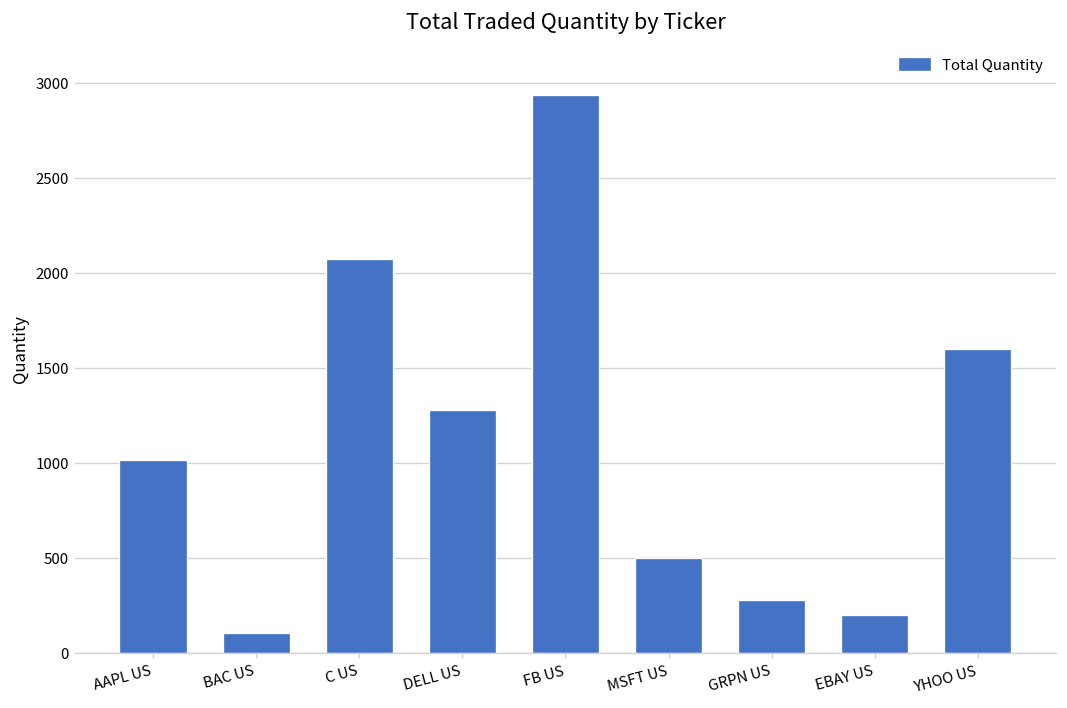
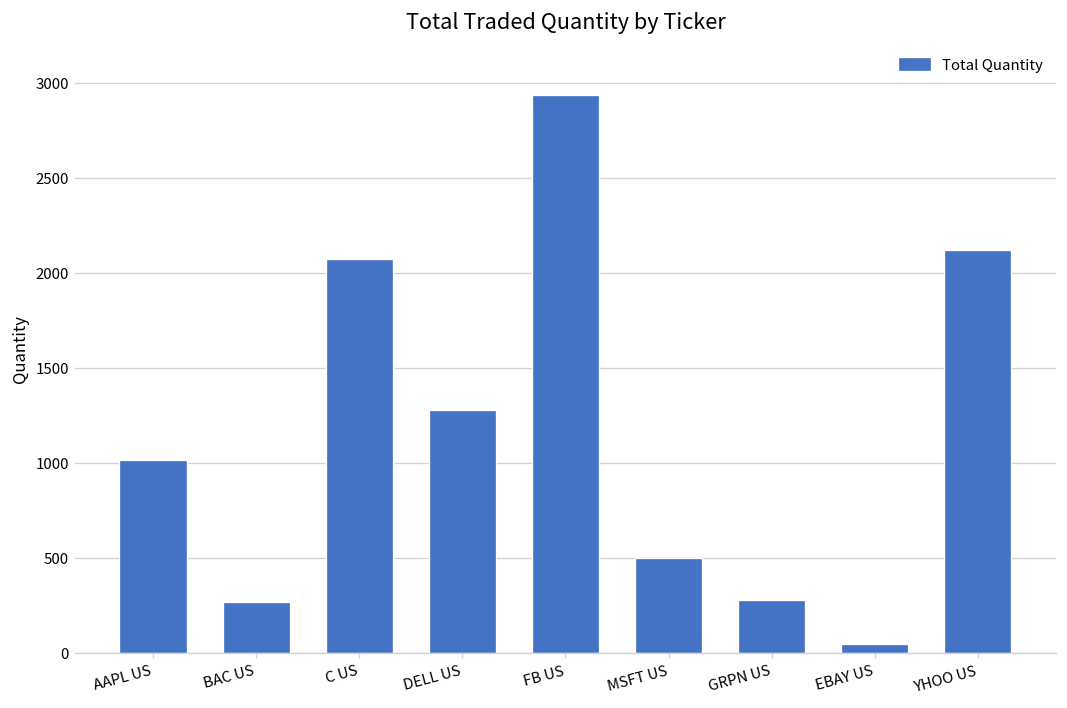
  {
    "AAPL US": 1020,
-   "BAC US": 110,
+   "BAC US": 270,
    "C US": 2080,
    "DELL US": 1280,
    "FB US": 2940,
    "MSFT US": 500,
    "GRPN US": 280,
-   "EBAY US": 200,
-   "YHOO US": 1600
+   "EBAY US": 50,
+   "YHOO US": 2130
  }
